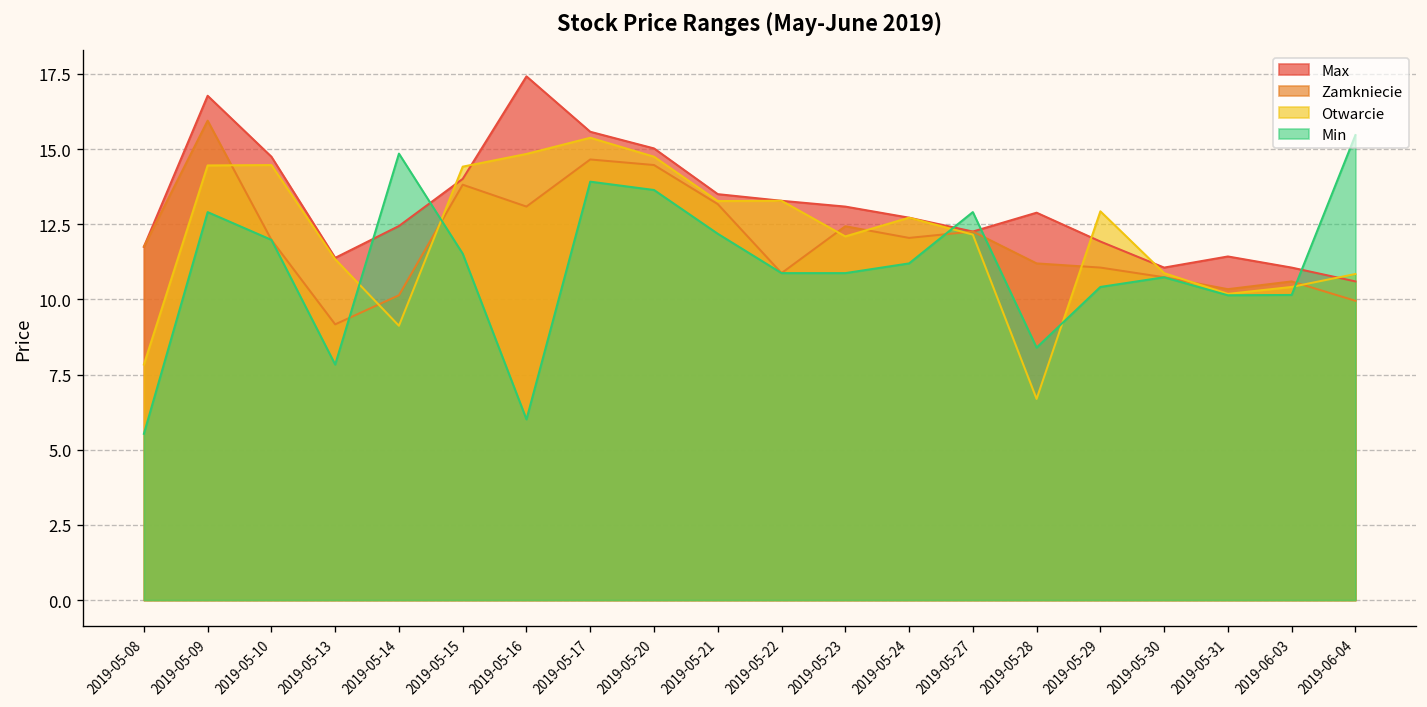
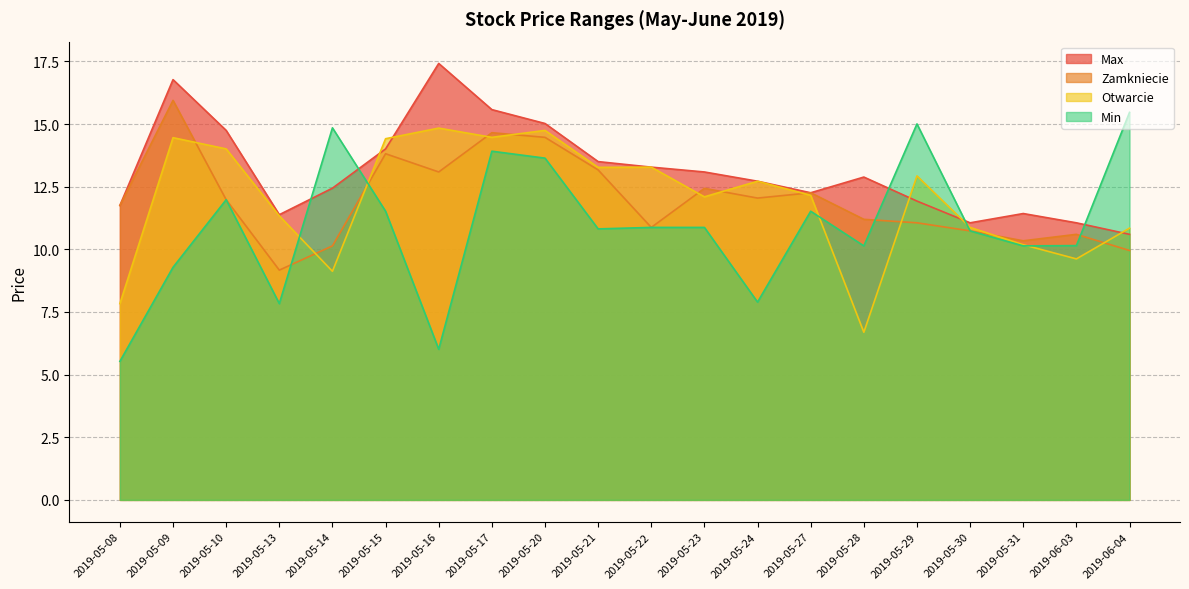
  {
    "Otwarcie": {
      "2019-05-08": 7.8,
      "2019-05-09": 14.5,
-     "2019-05-10": 14.5,
+     "2019-05-10": 14.0,
      "2019-05-14": 9.1,
      "2019-05-15": 14.4,
      "2019-05-16": 14.8,
-     "2019-05-17": 15.4,
+     "2019-05-17": 14.5,
      "2019-05-20": 14.7,
      "2019-05-23": 12.1,
      "2019-05-28": 6.7,
      "2019-05-29": 12.9,
      "2019-05-30": 10.9,
-     "2019-06-03": 10.4,
+     "2019-06-03": 9.6,
      "2019-06-04": 10.8
    },
    "Min": {
      "2019-05-08": 5.5,
-     "2019-05-09": 12.9,
+     "2019-05-09": 9.3,
      "2019-05-13": 7.8,
      "2019-05-14": 14.9,
      "2019-05-15": 11.5,
      "2019-05-16": 6.0,
      "2019-05-17": 13.9,
      "2019-05-20": 13.6,
-     "2019-05-21": 12.2,
+     "2019-05-21": 10.8,
      "2019-05-23": 10.9,
-     "2019-05-24": 11.2,
-     "2019-05-27": 12.9,
-     "2019-05-28": 8.4,
-     "2019-05-29": 10.4,
+     "2019-05-24": 7.9,
+     "2019-05-27": 11.5,
+     "2019-05-28": 10.1,
+     "2019-05-29": 15.0,
      "2019-06-03": 10.2
    }
  }
